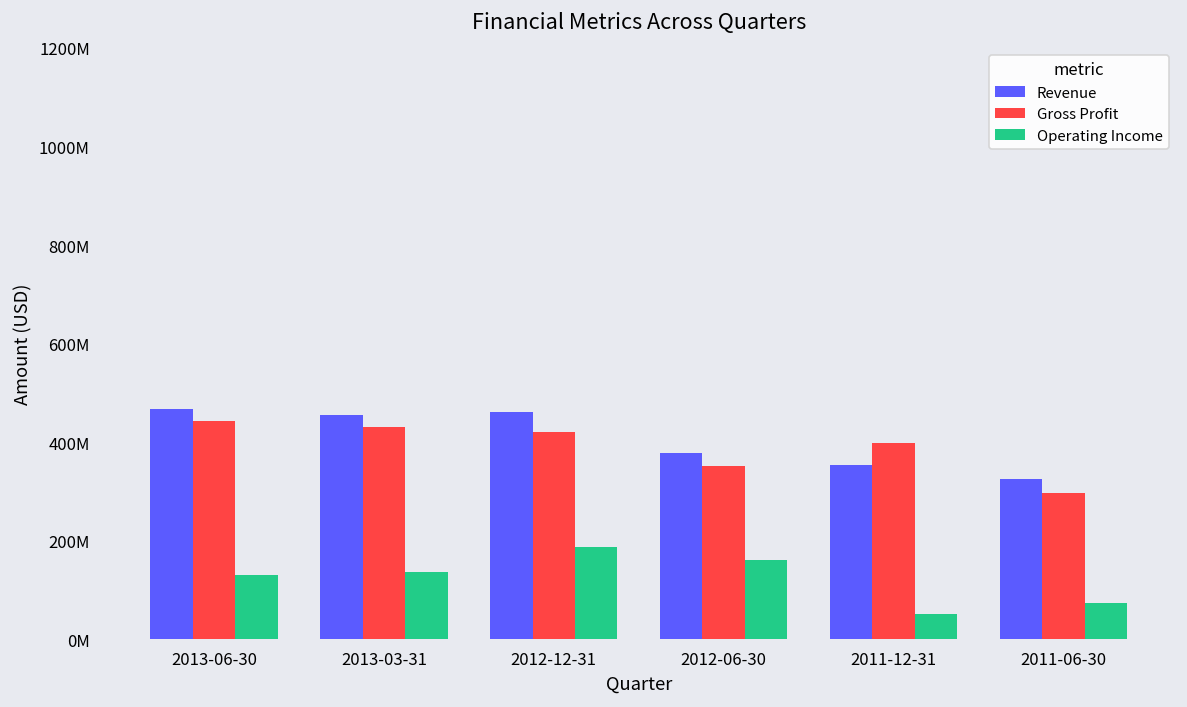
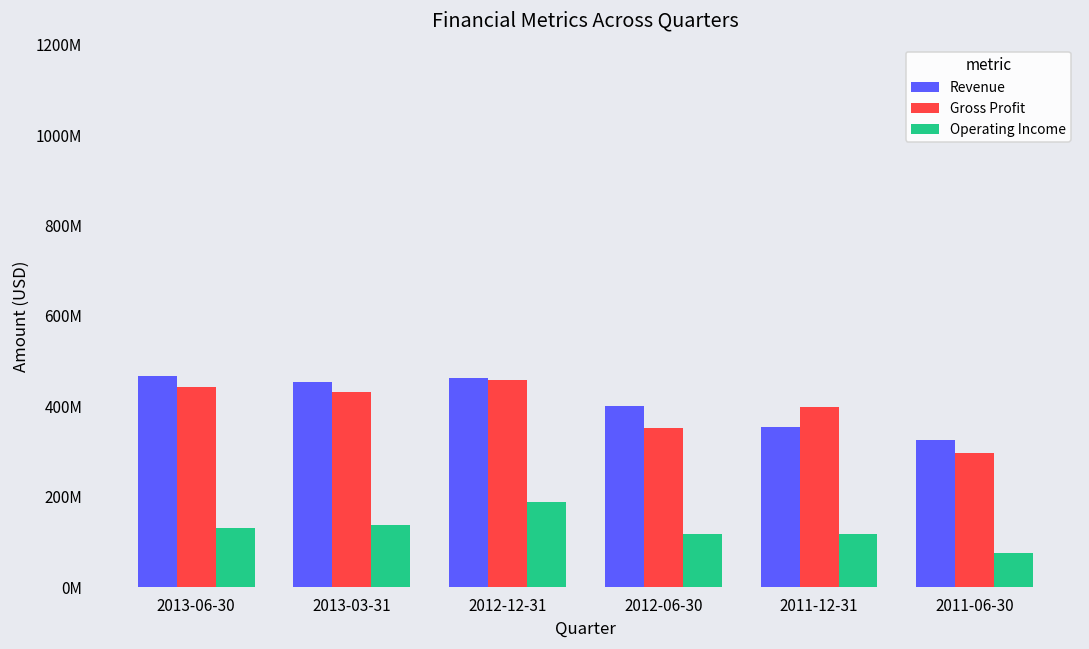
  {
    "Revenue": {
      "2013-06-30": 470000000,
      "2013-03-31": 450000000,
      "2012-12-31": 460000000,
-     "2012-06-30": 380000000,
+     "2012-06-30": 400000000,
      "2011-12-31": 350000000,
      "2011-06-30": 330000000
    },
    "Gross Profit": {
      "2013-06-30": 440000000,
      "2013-03-31": 430000000,
-     "2012-12-31": 420000000,
+     "2012-12-31": 460000000,
      "2012-06-30": 350000000,
      "2011-12-31": 400000000,
      "2011-06-30": 300000000
    },
    "Operating Income": {
      "2013-06-30": 130000000,
      "2013-03-31": 140000000,
      "2012-12-31": 190000000,
-     "2012-06-30": 160000000,
-     "2011-12-31": 50000000,
+     "2012-06-30": 120000000,
+     "2011-12-31": 120000000,
      "2011-06-30": 70000000
    }
  }
